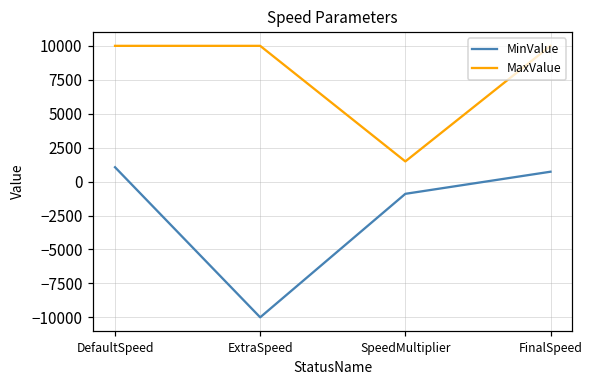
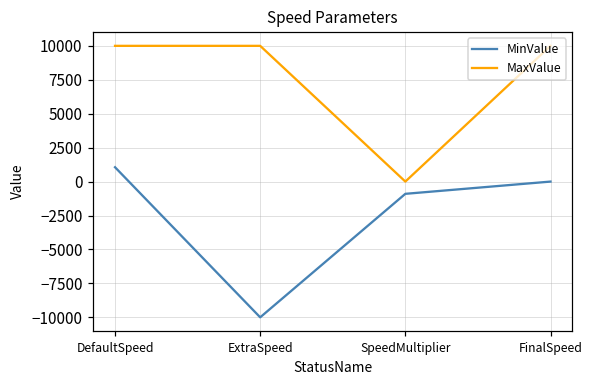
  {
    "MinValue": {
      "DefaultSpeed": 1100,
      "ExtraSpeed": -10000,
      "SpeedMultiplier": -900,
-     "FinalSpeed": 700
+     "FinalSpeed": 0
    },
    "MaxValue": {
      "DefaultSpeed": 10000,
      "ExtraSpeed": 10000,
-     "SpeedMultiplier": 1500
+     "SpeedMultiplier": 0
    }
  }
